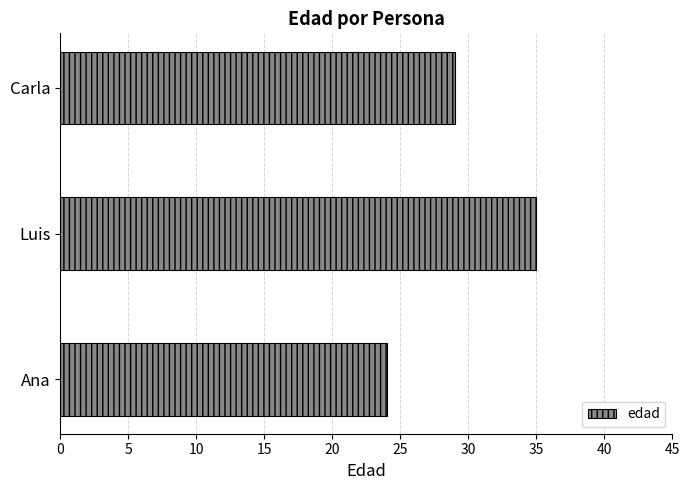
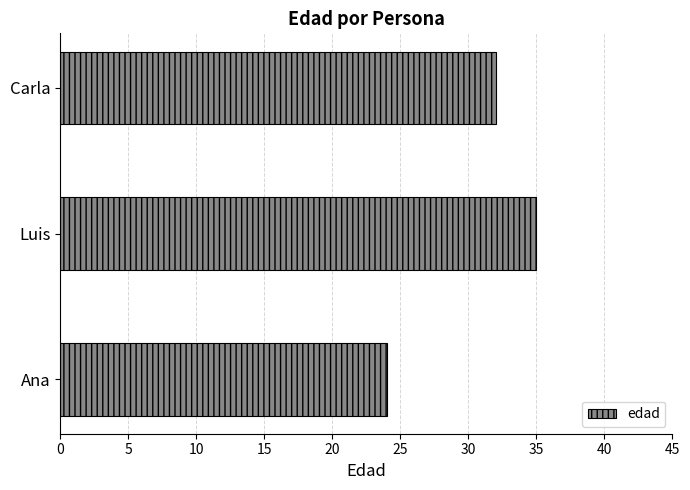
  {
-   "Carla": 29,
+   "Carla": 32,
    "Luis": 35,
    "Ana": 24
  }
